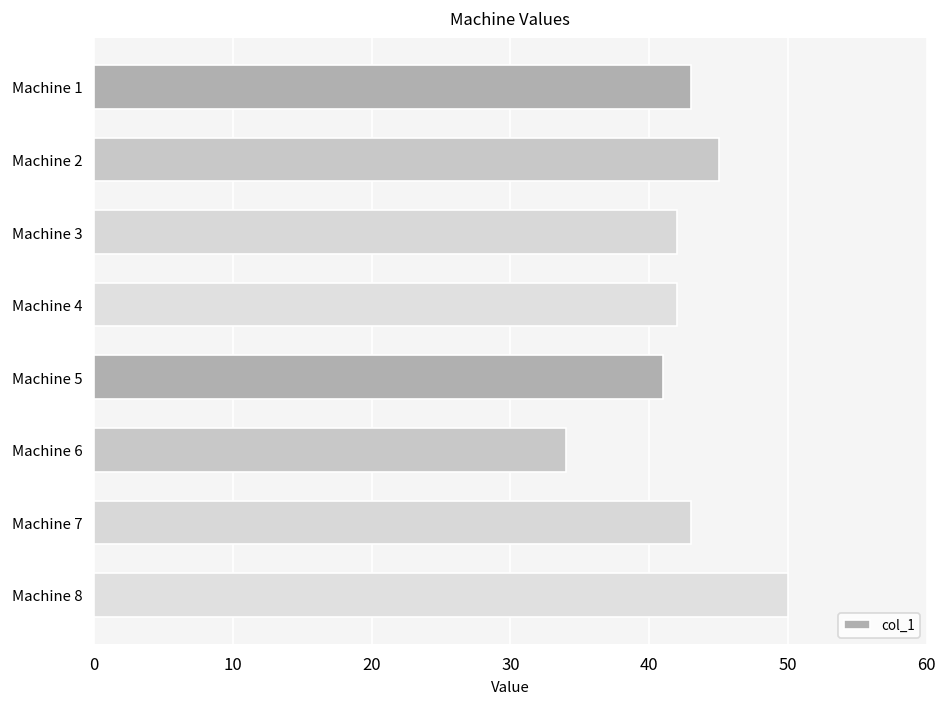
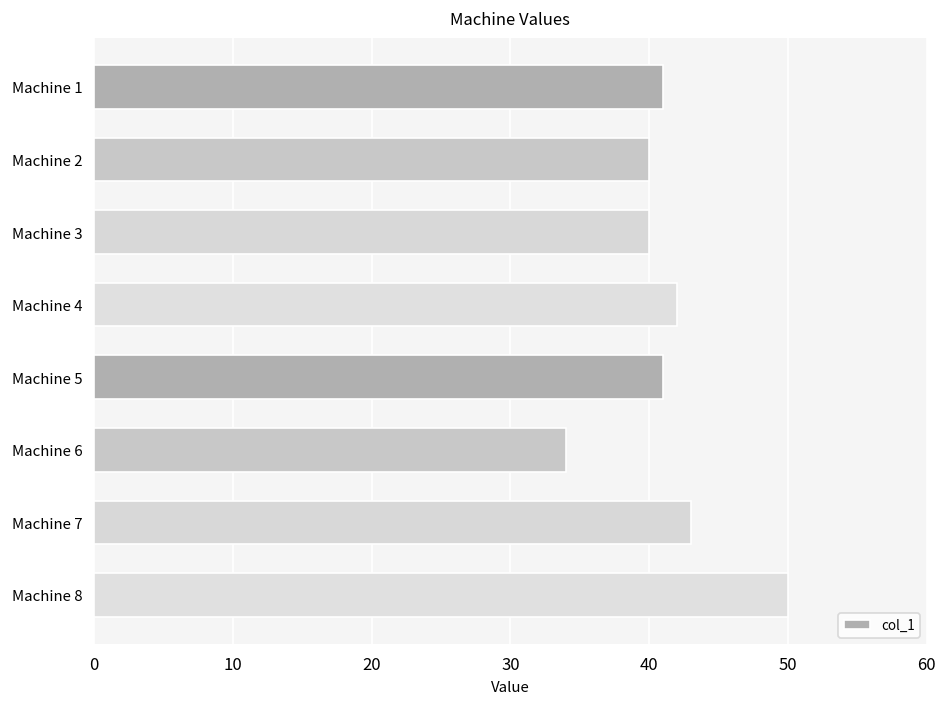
  {
-   "Machine 1": 43,
-   "Machine 2": 45,
-   "Machine 3": 42,
+   "Machine 1": 41,
+   "Machine 2": 40,
+   "Machine 3": 40,
    "Machine 4": 42,
    "Machine 5": 41,
    "Machine 6": 34,
    "Machine 7": 43,
    "Machine 8": 50
  }
